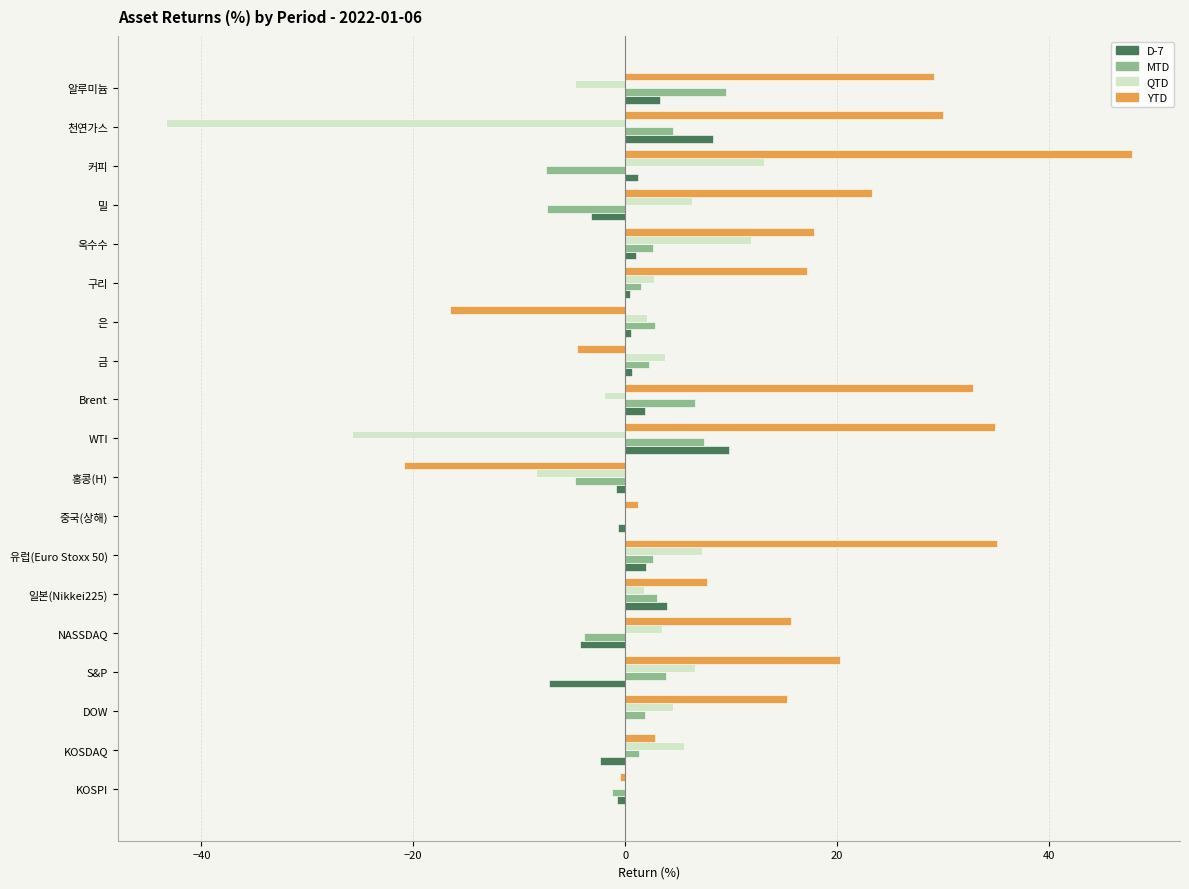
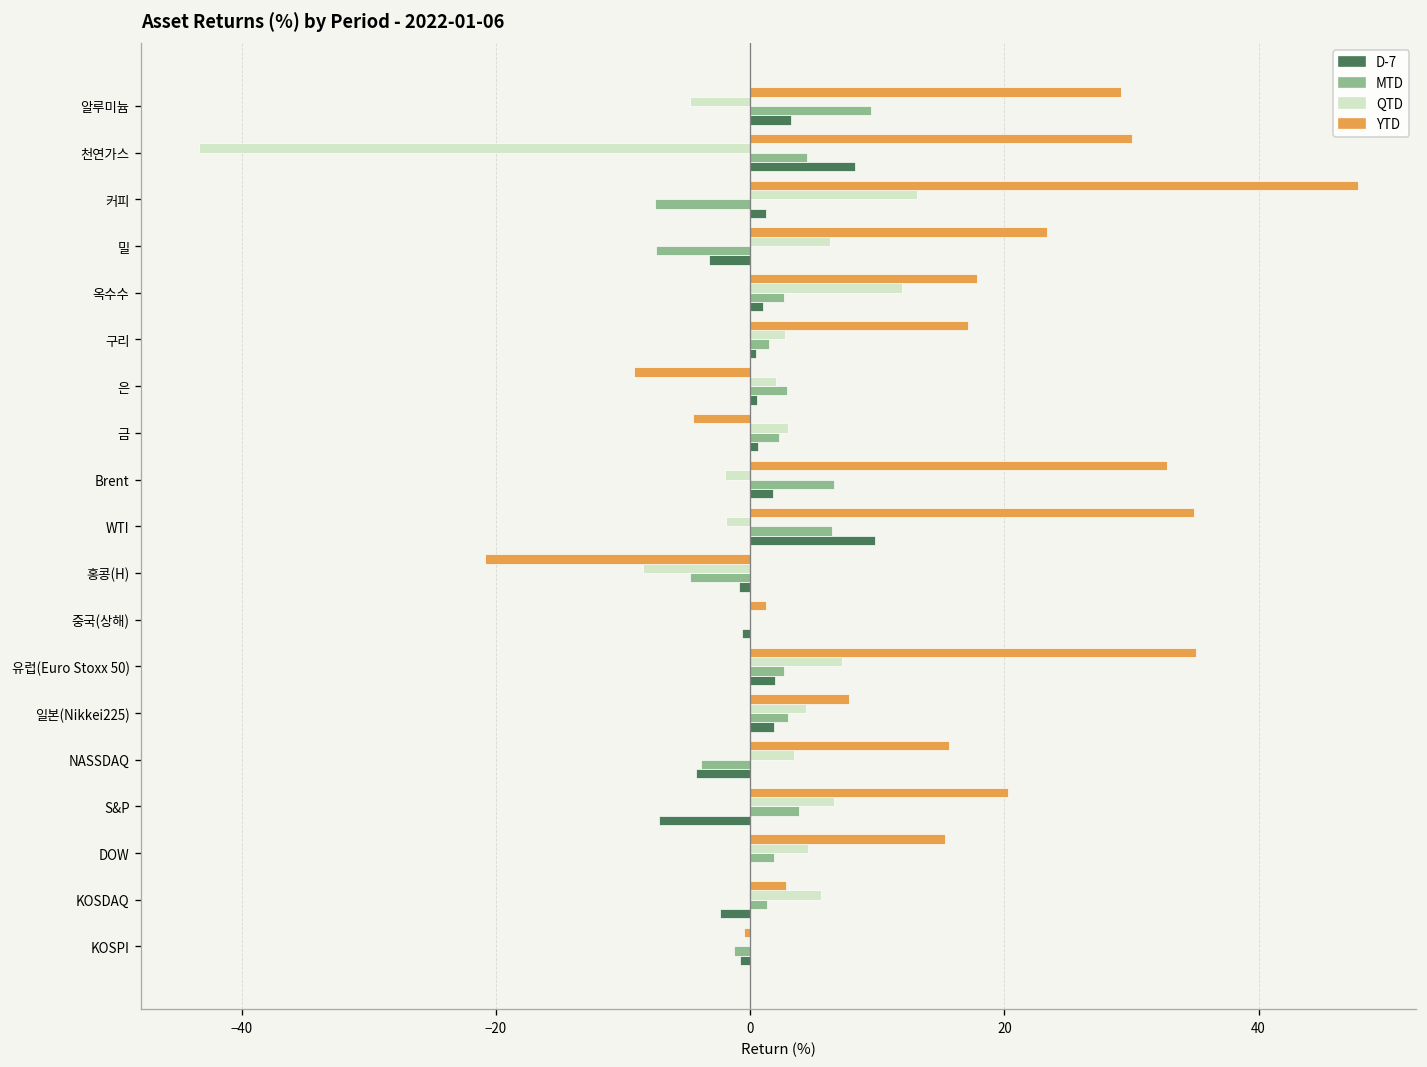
  {
    "D-7": {
      "알루미늄": 3.3,
      "천연가스": 8.3,
      "커피": 1.3,
      "밀": -3.3,
      "옥수수": 1.0,
      "구리": 0.5,
      "은": 0.5,
      "금": 0.7,
      "Brent": 1.8,
      "WTI": 9.8,
      "홍콩(H)": -0.9,
      "중국(상해)": -0.7,
      "유럽(Euro Stoxx 50)": 2.0,
-     "일본(Nikkei225)": 3.9,
+     "일본(Nikkei225)": 1.8,
      "NASSDAQ": -4.3,
      "S&P": -7.2,
      "KOSDAQ": -2.4,
      "KOSPI": -0.8
    },
    "MTD": {
      "알루미늄": 9.5,
      "천연가스": 4.5,
      "커피": -7.5,
      "밀": -7.4,
      "옥수수": 2.7,
      "구리": 1.5,
      "은": 2.9,
      "금": 2.3,
      "Brent": 6.6,
-     "WTI": 7.5,
+     "WTI": 6.4,
      "홍콩(H)": -4.7,
      "중국(상해)": 0.0,
      "유럽(Euro Stoxx 50)": 2.6,
      "일본(Nikkei225)": 3.0,
      "NASSDAQ": -3.9,
      "S&P": 3.9,
      "DOW": 1.9,
      "KOSDAQ": 1.3,
      "KOSPI": -1.3
    },
    "QTD": {
      "알루미늄": -4.7,
      "천연가스": -43.4,
      "커피": 13.1,
      "밀": 6.3,
      "옥수수": 11.9,
      "구리": 2.8,
      "은": 2.0,
-     "금": 3.7,
+     "금": 3.0,
      "Brent": -2.0,
-     "WTI": -25.8,
+     "WTI": -1.9,
      "홍콩(H)": -8.4,
      "유럽(Euro Stoxx 50)": 7.3,
-     "일본(Nikkei225)": 1.8,
+     "일본(Nikkei225)": 4.4,
      "NASSDAQ": 3.5,
      "S&P": 6.6,
      "DOW": 4.6,
      "KOSDAQ": 5.6
    },
    "YTD": {
      "알루미늄": 29.1,
      "천연가스": 30.0,
      "커피": 47.8,
      "밀": 23.3,
      "옥수수": 17.8,
      "구리": 17.1,
-     "은": -16.5,
+     "은": -9.1,
      "금": -4.5,
      "Brent": 32.8,
      "WTI": 35.0,
      "홍콩(H)": -20.9,
      "중국(상해)": 1.2,
      "유럽(Euro Stoxx 50)": 35.1,
      "일본(Nikkei225)": 7.8,
      "NASSDAQ": 15.6,
      "S&P": 20.3,
      "DOW": 15.3,
      "KOSDAQ": 2.8,
      "KOSPI": -0.5
    }
  }
